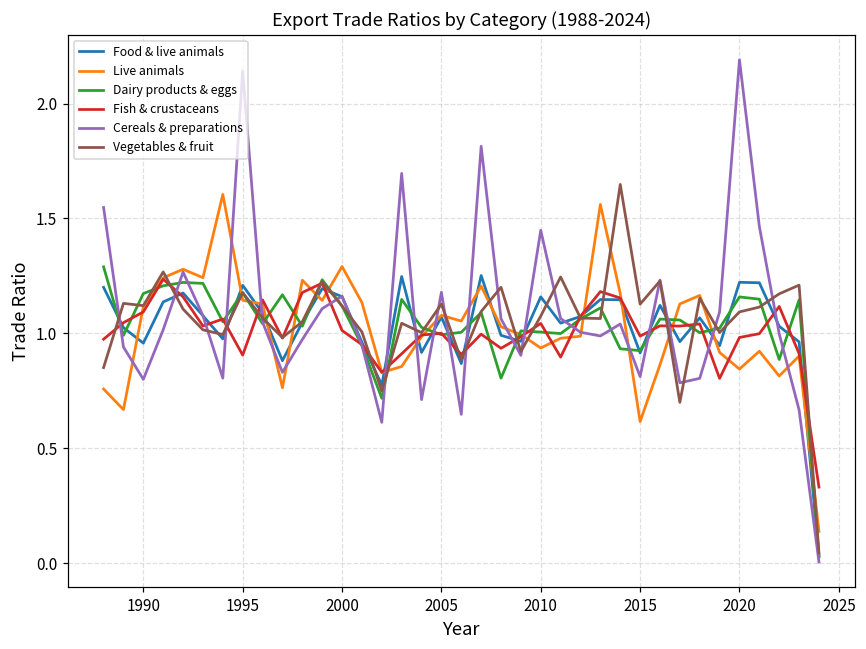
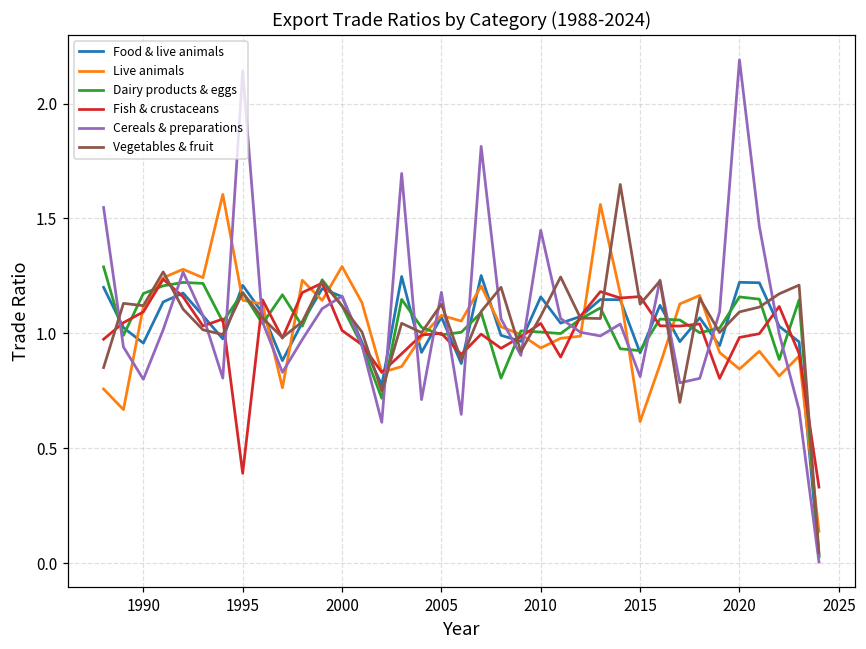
  {
    "Food & live animals": {
      "1990": 0.96,
      "1995": 1.21,
      "2010": 1.16,
      "2020": 1.22
    },
    "Live animals": {
      "1995": 1.14,
      "2000": 1.29,
      "2010": 0.94,
      "2015": 0.62,
      "2020": 0.84
    },
    "Dairy products & eggs": {
      "1990": 1.17,
      "2010": 1.01,
      "2020": 1.16
    },
    "Fish & crustaceans": {
      "1990": 1.09,
-     "1995": 0.91,
+     "1995": 0.39,
      "2000": 1.01,
      "2010": 1.04,
-     "2015": 0.99,
+     "2015": 1.16,
      "2020": 0.98
    },
    "Cereals & preparations": {
      "1990": 0.80,
      "2005": 1.18,
      "2010": 1.45,
      "2015": 0.81,
      "2020": 2.19
    },
    "Vegetables & fruit": {
      "2005": 1.13,
      "2010": 1.08,
      "2015": 1.13,
      "2020": 1.09
    }
  }
